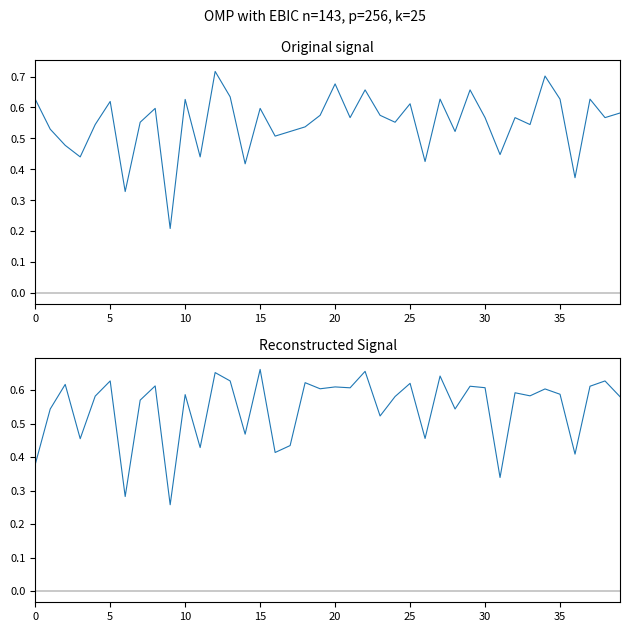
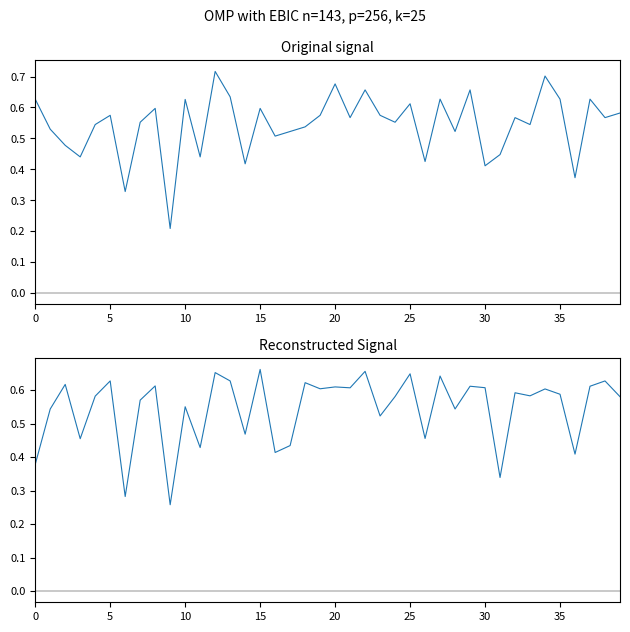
  {
    "Original signal": {
      "0": 0.63,
-     "5": 0.62,
+     "5": 0.57,
      "10": 0.63,
      "15": 0.60,
      "20": 0.68,
      "25": 0.61,
-     "30": 0.57,
+     "30": 0.41,
      "35": 0.63
    },
    "Reconstructed Signal": {
      "0": 0.38,
      "5": 0.63,
-     "10": 0.59,
+     "10": 0.55,
      "15": 0.66,
      "20": 0.61,
-     "25": 0.62,
+     "25": 0.65,
      "30": 0.61,
      "35": 0.59
    }
  }
